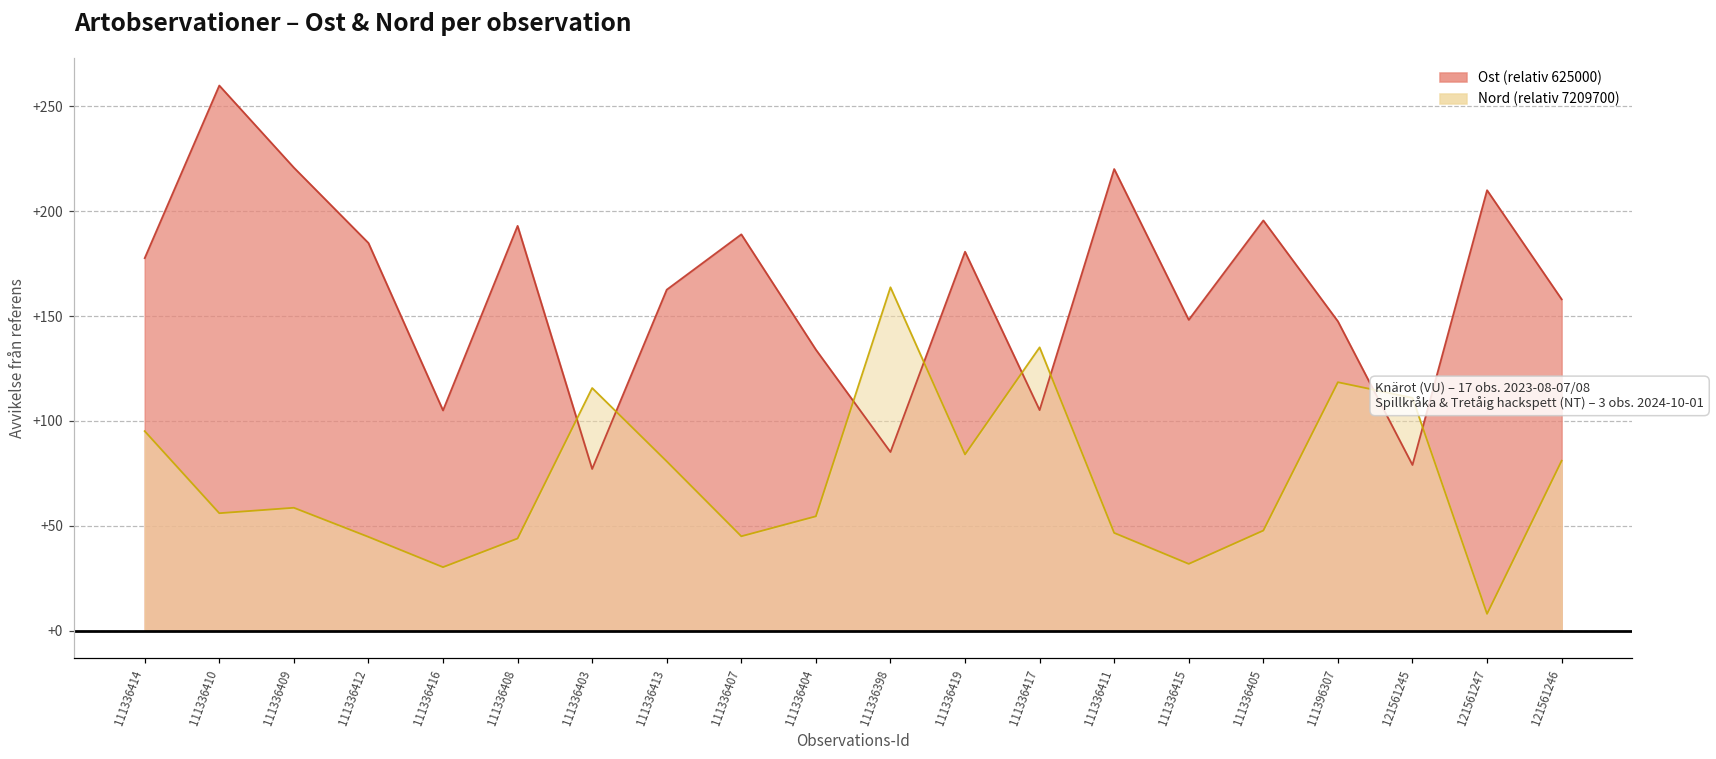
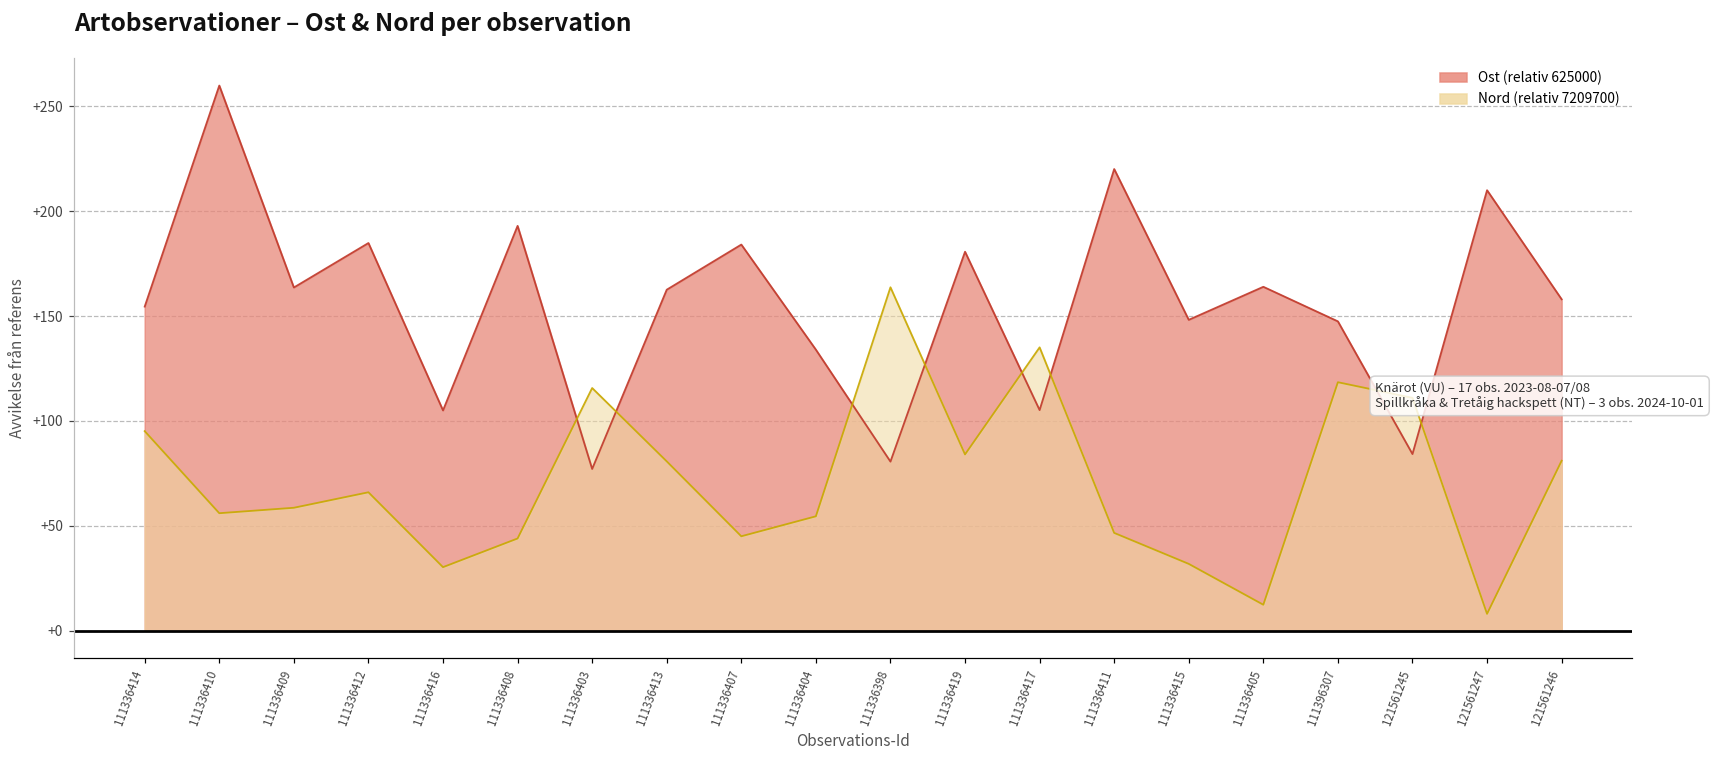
  {
    "Ost (relativ 625000)": {
-     "111336414": "+178",
+     "111336414": "+155",
      "111336410": "+260",
-     "111336409": "+221",
+     "111336409": "+164",
      "111336412": "+185",
      "111336416": "+105",
      "111336408": "+193",
      "111336403": "+77",
      "111336413": "+163",
-     "111336407": "+189",
+     "111336407": "+184",
      "111336404": "+134",
-     "111336398": "+85",
+     "111336398": "+81",
      "111336419": "+181",
      "111336417": "+105",
      "111336411": "+220",
      "111336415": "+148",
-     "111336405": "+196",
+     "111336405": "+164",
      "111396307": "+147",
-     "121561245": "+79",
+     "121561245": "+84",
      "121561247": "+210",
      "121561246": "+158"
    },
    "Nord (relativ 7209700)": {
      "111336414": "+95",
      "111336410": "+56",
      "111336409": "+59",
-     "111336412": "+45",
+     "111336412": "+66",
      "111336416": "+30",
      "111336408": "+44",
      "111336403": "+116",
      "111336413": "+81",
      "111336407": "+45",
      "111336404": "+55",
      "111336398": "+164",
      "111336419": "+84",
      "111336417": "+135",
      "111336411": "+47",
      "111336415": "+32",
-     "111336405": "+48",
+     "111336405": "+12",
      "111396307": "+118",
      "121561247": "+8",
      "121561246": "+81"
    }
  }
